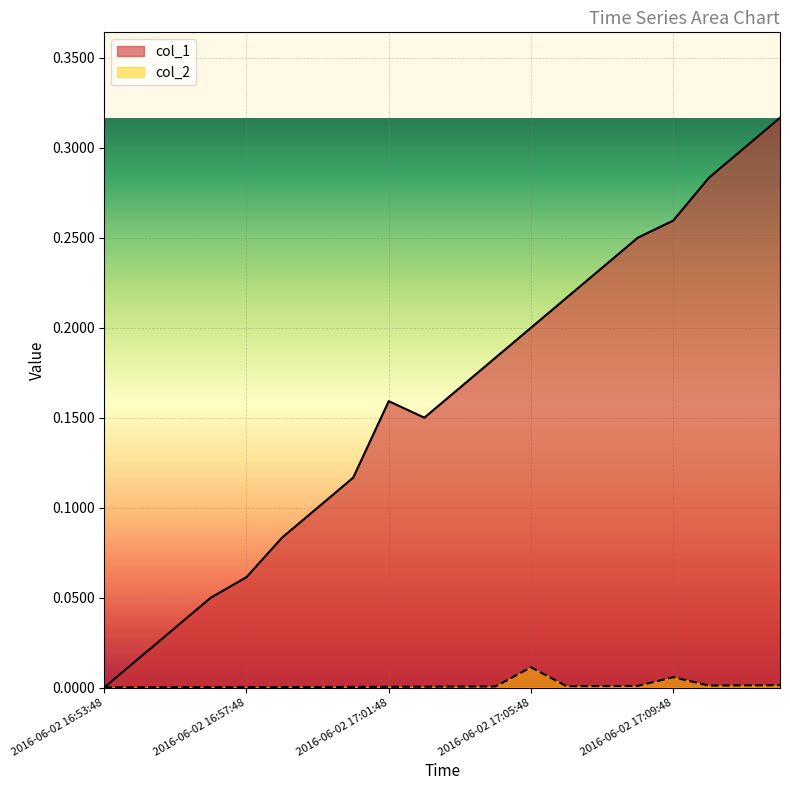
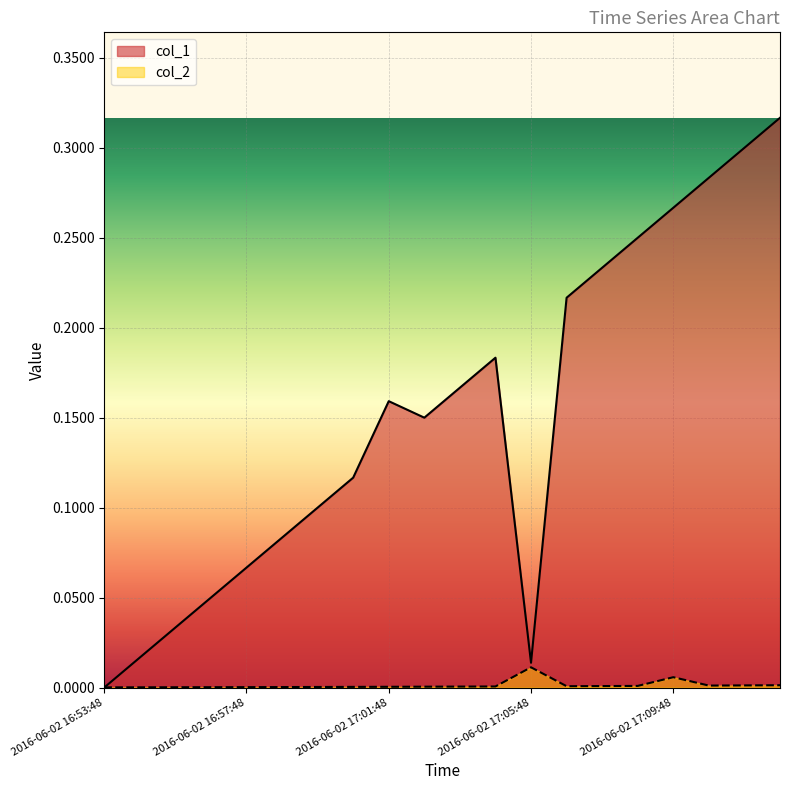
  {
    "col_1": {
-     "2016-06-02 16:57:48": 0.061,
+     "2016-06-02 16:57:48": 0.067,
      "2016-06-02 17:01:48": 0.159,
-     "2016-06-02 17:05:48": 0.200,
-     "2016-06-02 17:09:48": 0.260
+     "2016-06-02 17:05:48": 0.014,
+     "2016-06-02 17:09:48": 0.267
    },
    "col_2": {
      "2016-06-02 16:57:48": 0.000,
      "2016-06-02 17:01:48": 0.000,
      "2016-06-02 17:05:48": 0.011,
      "2016-06-02 17:09:48": 0.006
    }
  }
